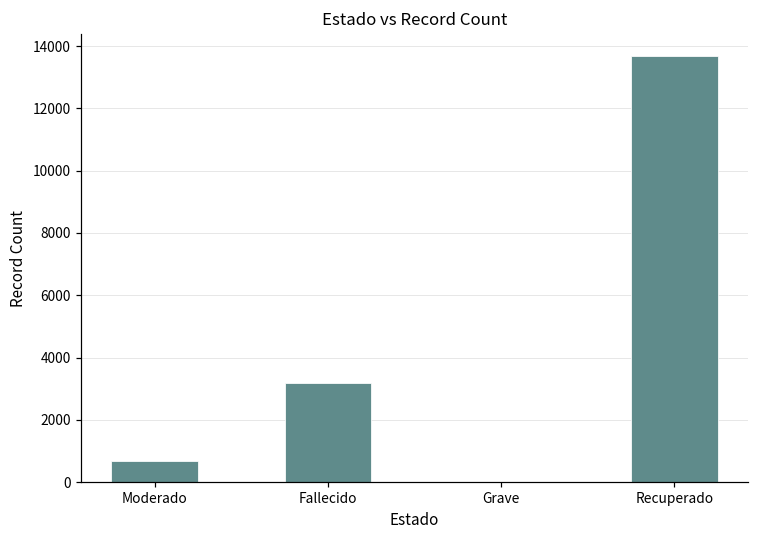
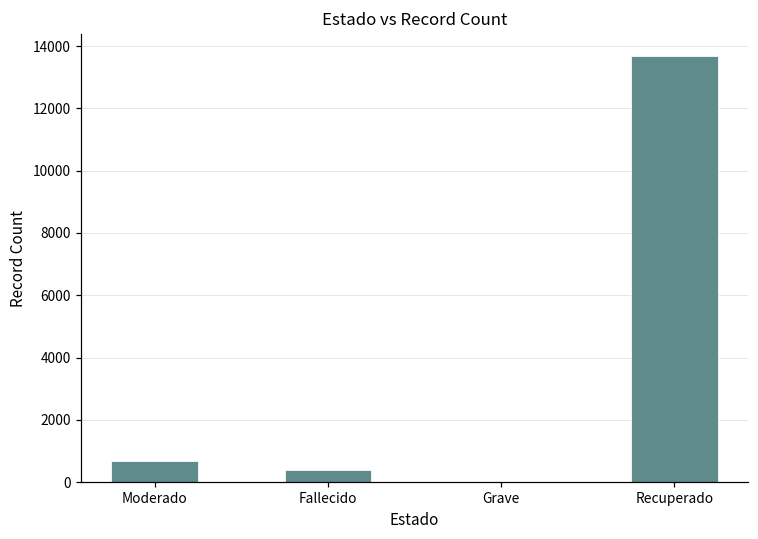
  {
    "Moderado": 700,
-   "Fallecido": 3200,
+   "Fallecido": 400,
    "Recuperado": 13700
  }
